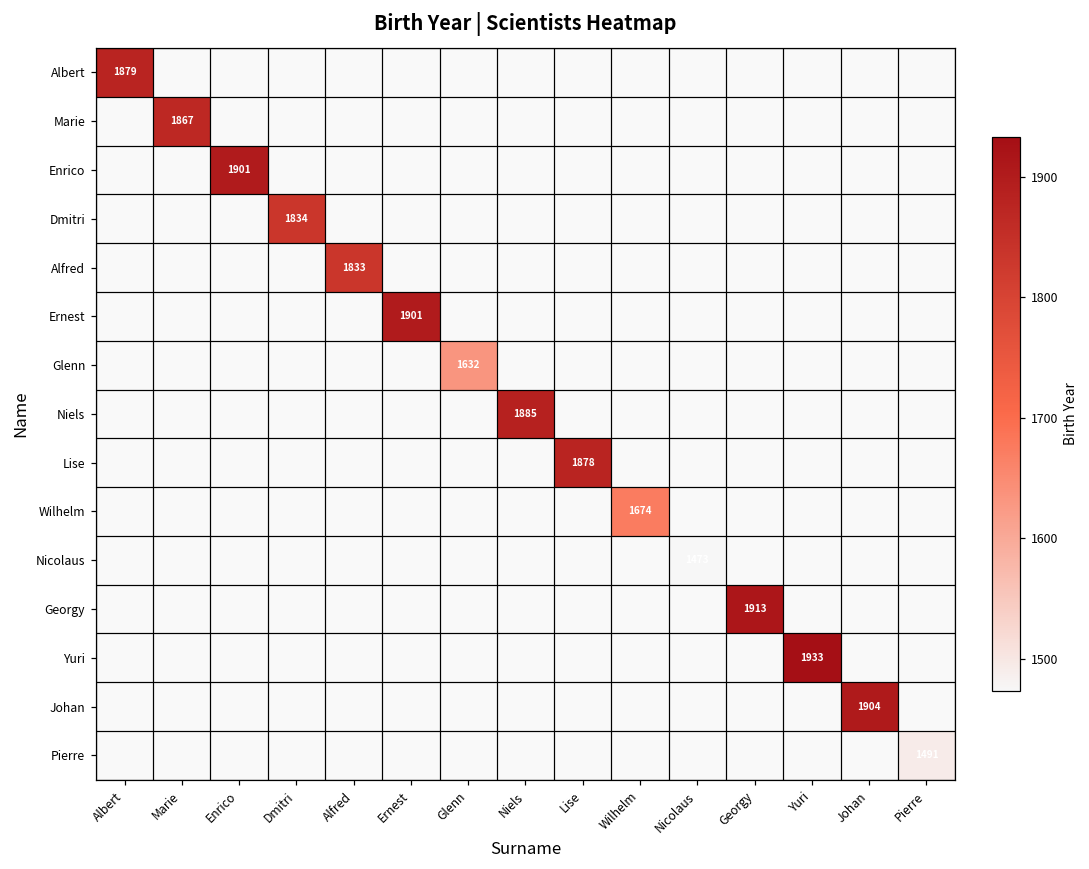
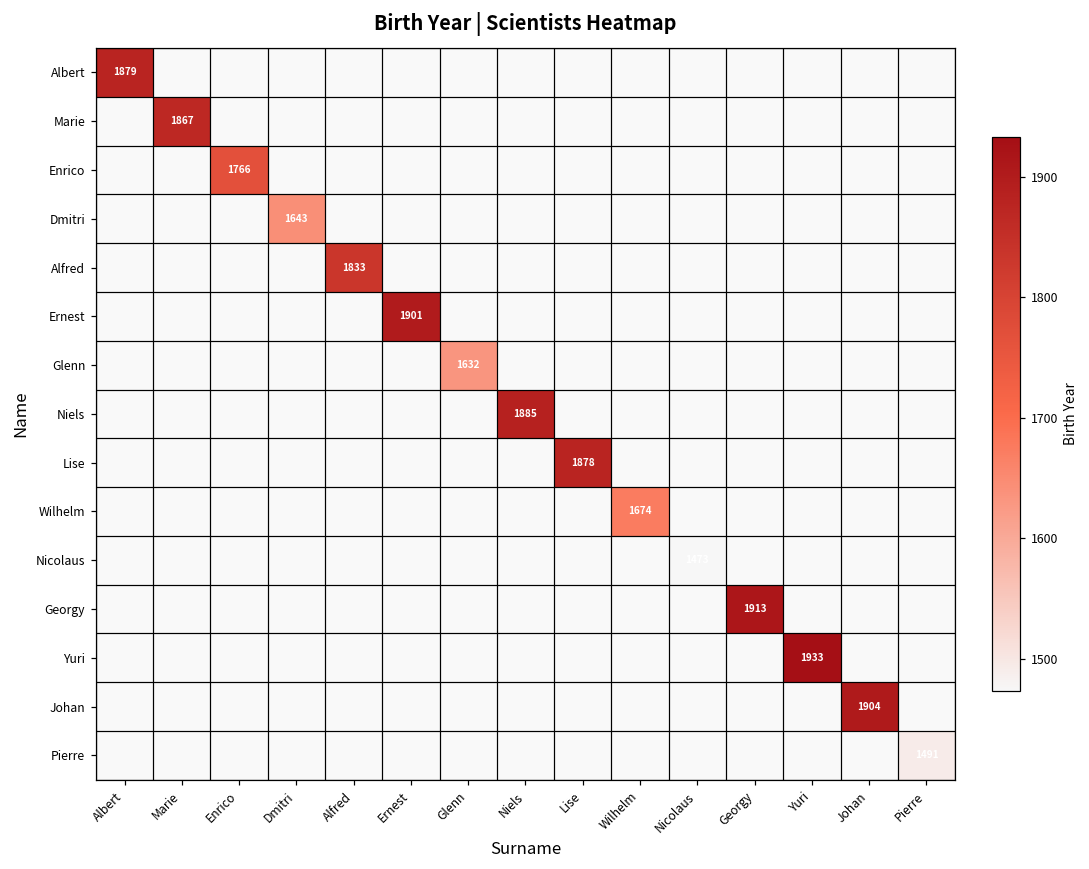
  {
    "Albert": {
      "Albert": 1879
    },
    "Marie": {
      "Marie": 1867
    },
    "Enrico": {
-     "Enrico": 1901
+     "Enrico": 1766
    },
    "Dmitri": {
-     "Dmitri": 1834
+     "Dmitri": 1643
    },
    "Alfred": {
      "Alfred": 1833
    },
    "Ernest": {
      "Ernest": 1901
    },
    "Glenn": {
      "Glenn": 1632
    },
    "Niels": {
      "Niels": 1885
    },
    "Lise": {
      "Lise": 1878
    },
    "Wilhelm": {
      "Wilhelm": 1674
    },
    "Georgy": {
      "Georgy": 1913
    },
    "Yuri": {
      "Yuri": 1933
    },
    "Johan": {
      "Johan": 1904
    }
  }
